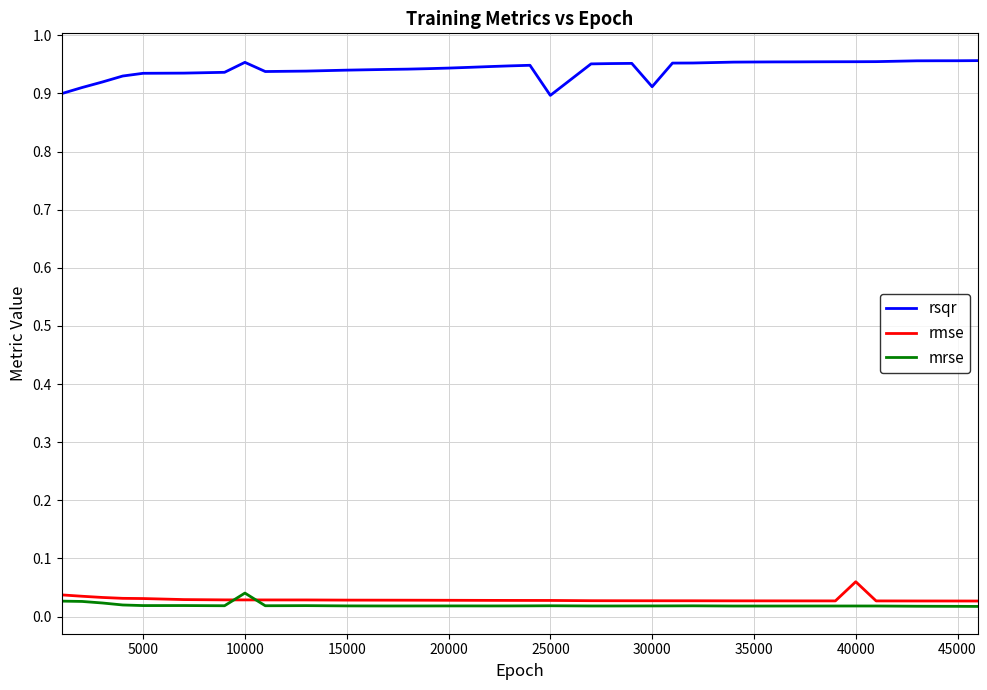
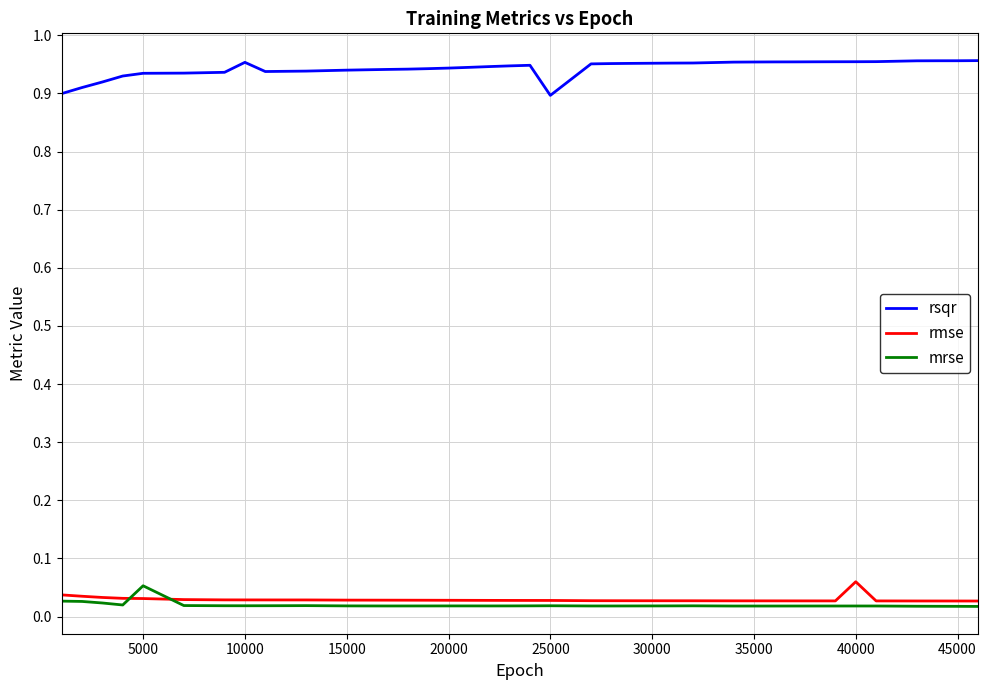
  {
    "rsqr": {
      "5000": 0.93,
      "10000": 0.95,
      "15000": 0.94,
      "20000": 0.94,
      "25000": 0.90,
-     "30000": 0.91,
+     "30000": 0.95,
      "35000": 0.95,
      "40000": 0.95,
      "45000": 0.96
    },
    "rmse": {
      "5000": 0.03,
      "10000": 0.03,
      "15000": 0.03,
      "20000": 0.03,
      "25000": 0.03,
      "30000": 0.03,
      "35000": 0.03,
      "40000": 0.06,
      "45000": 0.03
    },
    "mrse": {
-     "5000": 0.02,
-     "10000": 0.04,
+     "5000": 0.05,
+     "10000": 0.02,
      "15000": 0.02,
      "20000": 0.02,
      "25000": 0.02,
      "30000": 0.02,
      "35000": 0.02,
      "40000": 0.02,
      "45000": 0.02
    }
  }
